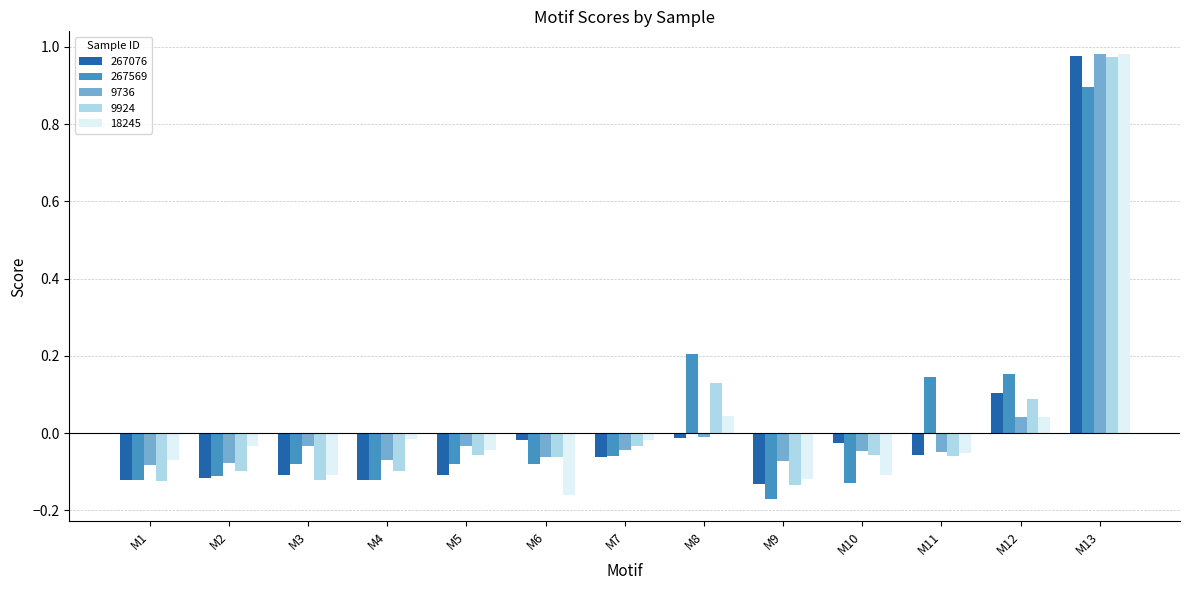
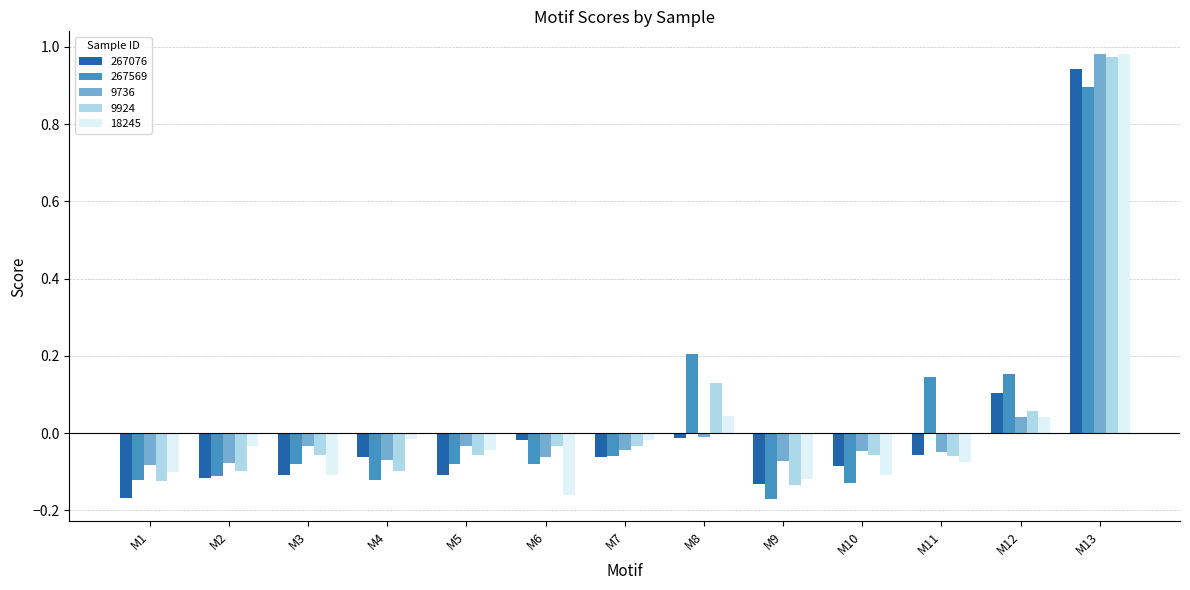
  {
    "267076": {
-     "M1": -0.12,
+     "M1": -0.17,
      "M2": -0.12,
      "M3": -0.11,
-     "M4": -0.12,
+     "M4": -0.06,
      "M5": -0.11,
      "M6": -0.02,
      "M7": -0.06,
      "M8": -0.01,
      "M9": -0.13,
-     "M10": -0.03,
+     "M10": -0.09,
      "M11": -0.06,
      "M12": 0.10,
-     "M13": 0.98
+     "M13": 0.94
    },
    "9924": {
      "M1": -0.12,
      "M2": -0.10,
-     "M3": -0.12,
+     "M3": -0.06,
      "M4": -0.10,
      "M5": -0.06,
-     "M6": -0.06,
+     "M6": -0.03,
      "M7": -0.03,
      "M8": 0.13,
      "M9": -0.14,
      "M10": -0.06,
      "M11": -0.06,
-     "M12": 0.09,
+     "M12": 0.06,
      "M13": 0.97
    },
    "18245": {
-     "M1": -0.07,
+     "M1": -0.10,
      "M2": -0.03,
      "M3": -0.11,
      "M4": -0.02,
      "M5": -0.04,
      "M6": -0.16,
      "M7": -0.02,
      "M8": 0.04,
      "M9": -0.12,
      "M10": -0.11,
-     "M11": -0.05,
+     "M11": -0.07,
      "M12": 0.04,
      "M13": 0.98
    }
  }
